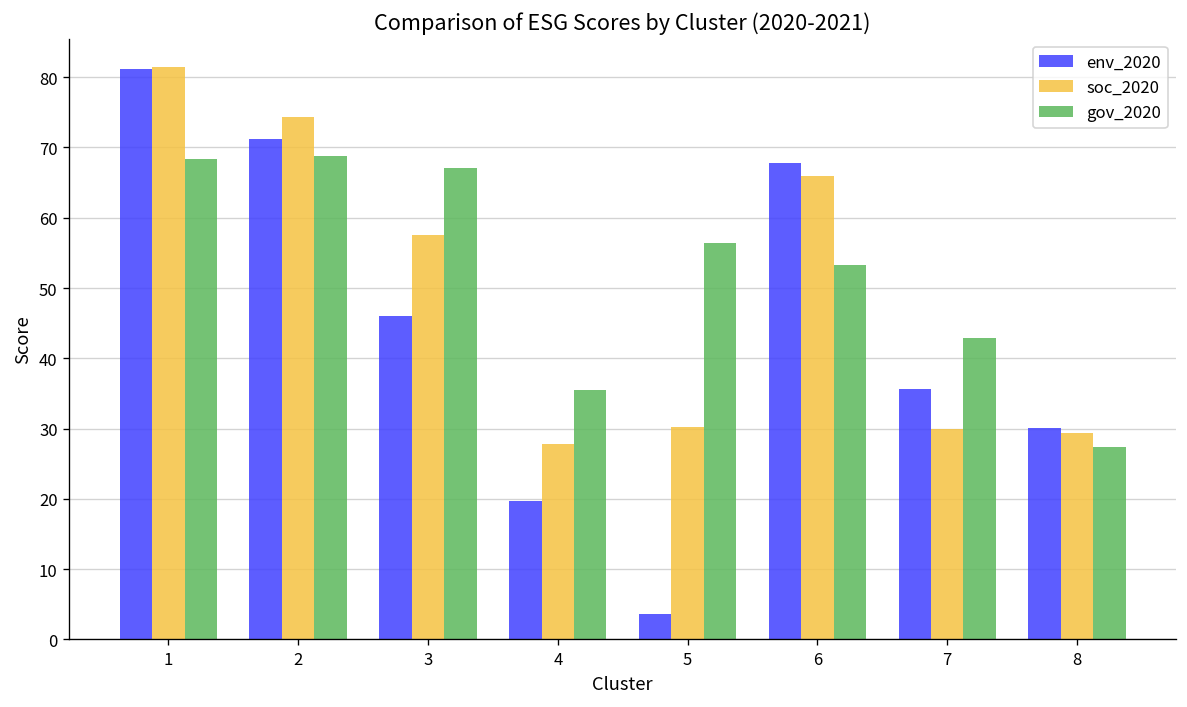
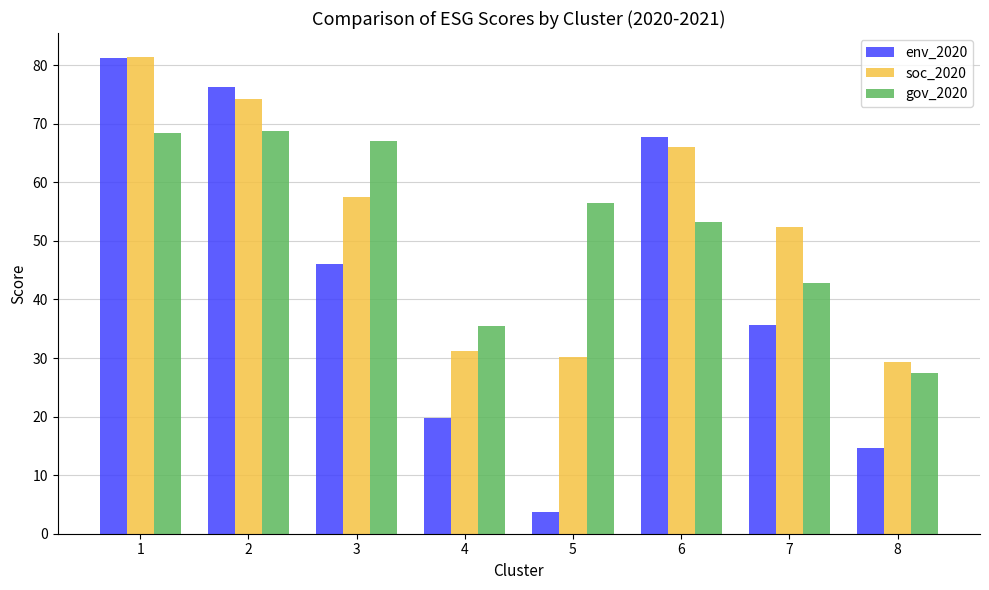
  {
    "env_2020": {
      "1": 81,
-     "2": 71,
+     "2": 76,
      "3": 46,
      "4": 20,
      "5": 4,
      "6": 68,
      "7": 36,
-     "8": 30
+     "8": 15
    },
    "soc_2020": {
      "1": 81,
      "2": 74,
      "3": 58,
-     "4": 28,
+     "4": 31,
      "5": 30,
      "6": 66,
-     "7": 30,
+     "7": 52,
      "8": 29
    },
    "gov_2020": {
      "1": 68,
      "2": 69,
      "3": 67,
      "4": 36,
      "5": 56,
      "6": 53,
      "7": 43,
      "8": 27
    }
  }
